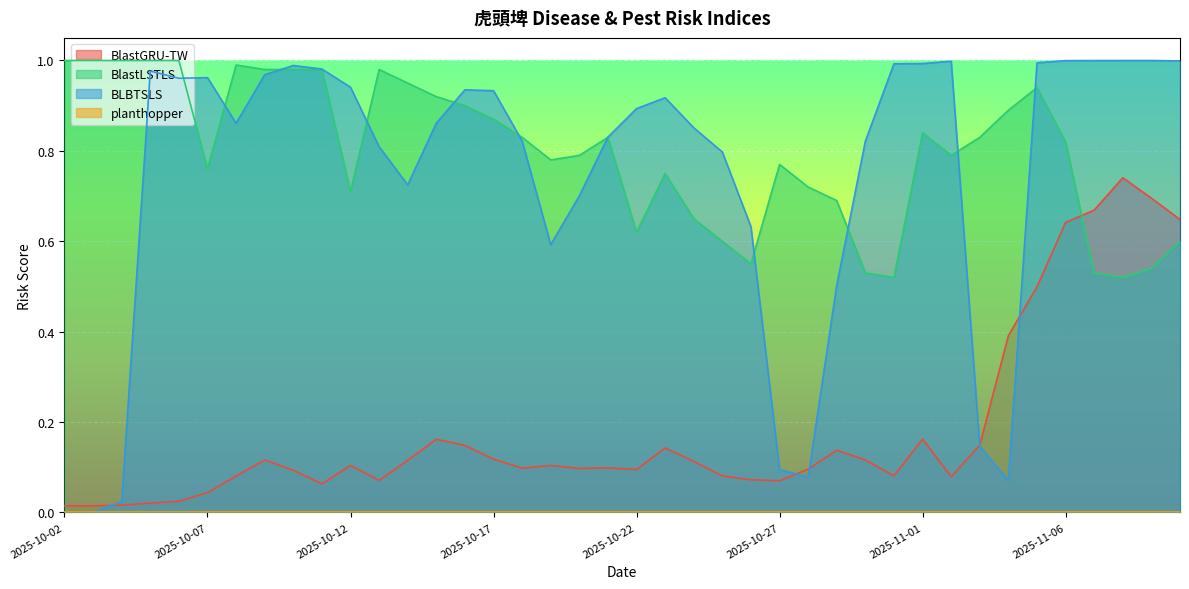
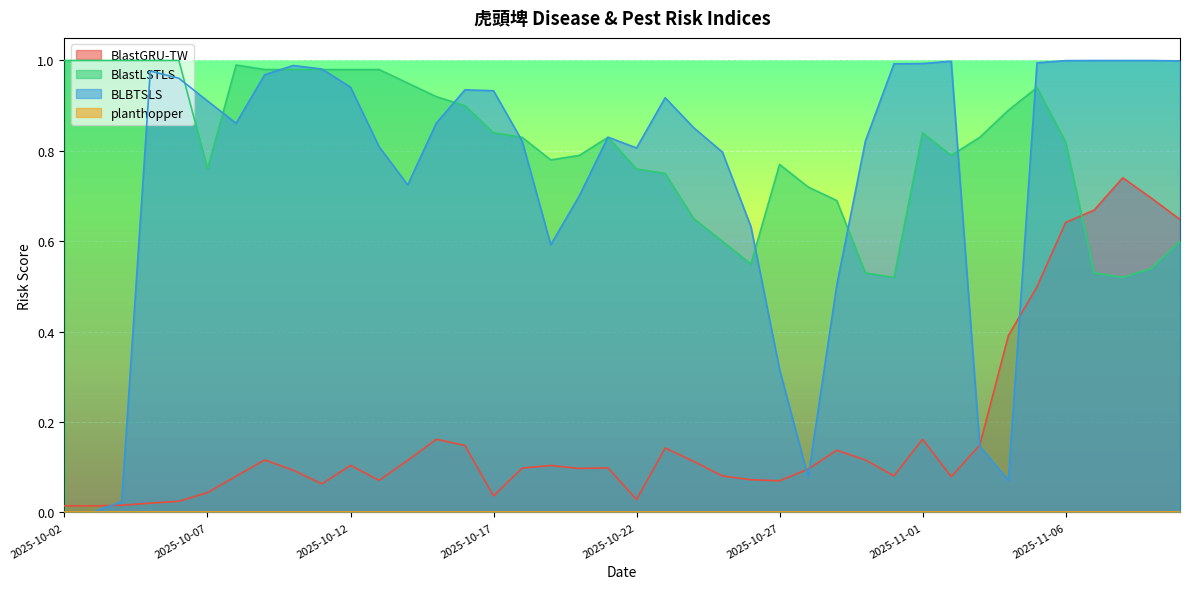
  {
    "BlastGRU-TW": {
      "2025-10-02": 0.01,
      "2025-10-07": 0.04,
      "2025-10-12": 0.10,
-     "2025-10-17": 0.12,
-     "2025-10-22": 0.09,
+     "2025-10-17": 0.04,
+     "2025-10-22": 0.03,
      "2025-10-27": 0.07,
      "2025-11-01": 0.16,
      "2025-11-06": 0.64
    },
    "BlastLSTLS": {
      "2025-10-02": 1.00,
      "2025-10-07": 0.76,
-     "2025-10-12": 0.71,
-     "2025-10-17": 0.87,
-     "2025-10-22": 0.62,
+     "2025-10-12": 0.98,
+     "2025-10-17": 0.84,
+     "2025-10-22": 0.76,
      "2025-10-27": 0.77,
      "2025-11-01": 0.84,
      "2025-11-06": 0.82
    },
    "BLBTSLS": {
-     "2025-10-07": 0.96,
+     "2025-10-07": 0.91,
      "2025-10-12": 0.94,
      "2025-10-17": 0.93,
-     "2025-10-22": 0.89,
-     "2025-10-27": 0.09,
+     "2025-10-22": 0.81,
+     "2025-10-27": 0.32,
      "2025-11-01": 0.99,
      "2025-11-06": 1.00
    },
    "planthopper": {
      "2025-10-07": 0.00,
      "2025-10-12": 0.00,
      "2025-10-17": 0.00,
      "2025-10-22": 0.00,
      "2025-10-27": 0.00,
      "2025-11-01": 0.00,
      "2025-11-06": 0.00
    }
  }
